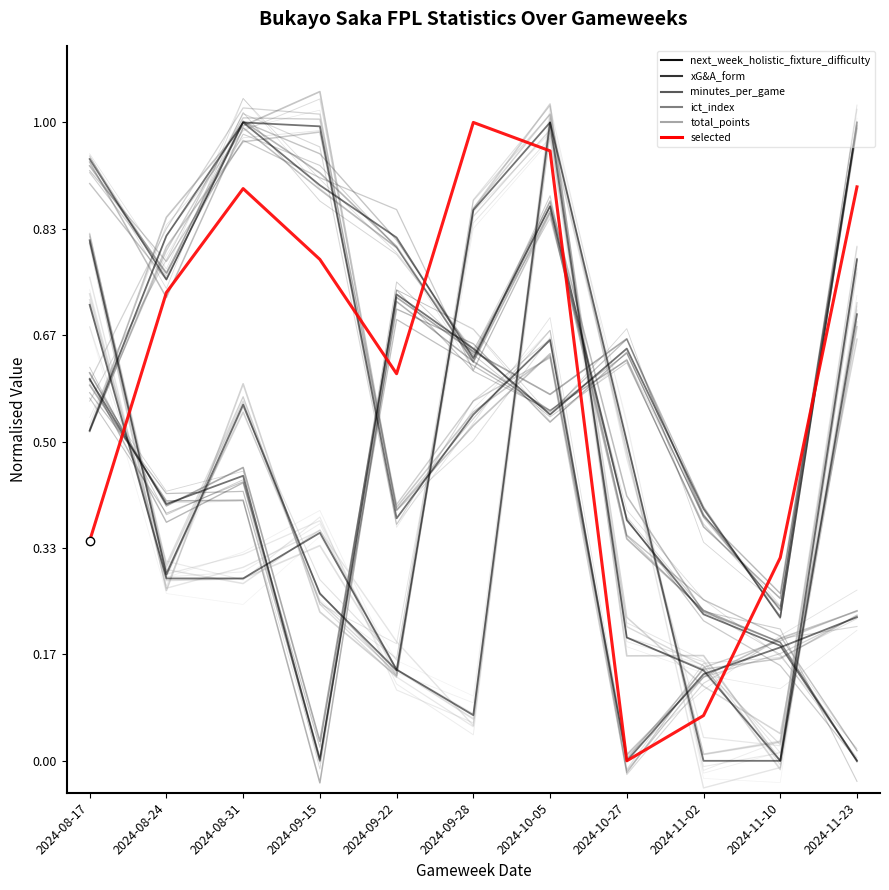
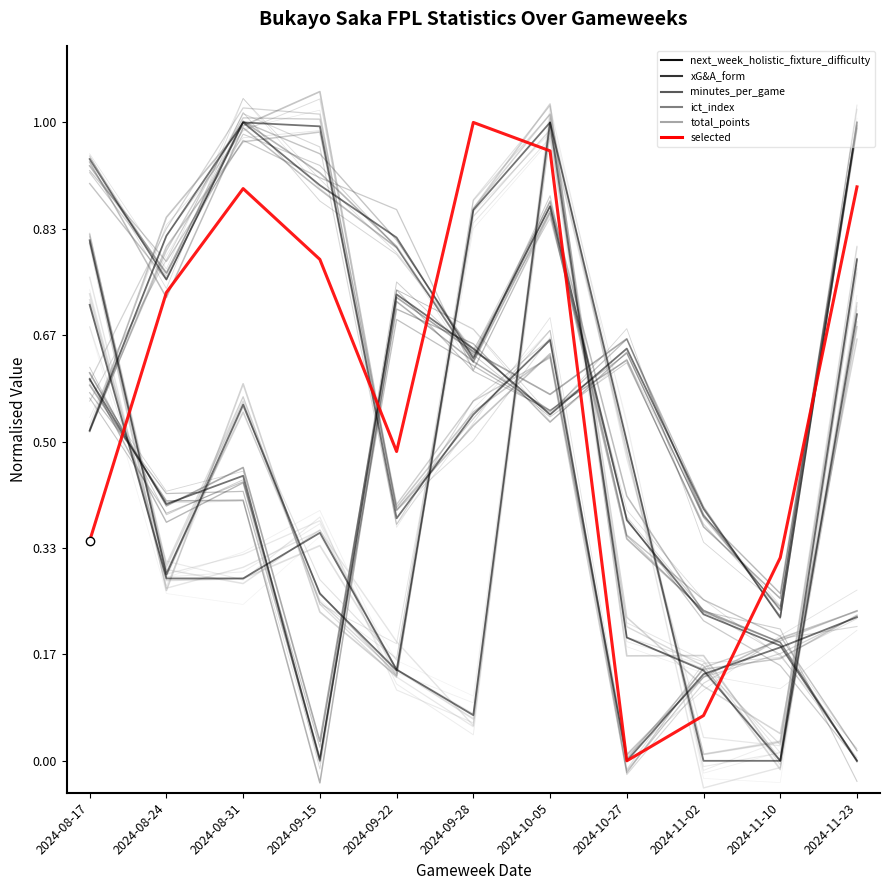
  {
    "selected": {
      "2024-08-24": 0.73,
      "2024-08-31": 0.90,
      "2024-09-15": 0.79,
-     "2024-09-22": 0.61,
+     "2024-09-22": 0.48,
      "2024-09-28": 1.00,
      "2024-10-05": 0.96,
      "2024-11-02": 0.07,
      "2024-11-10": 0.32,
      "2024-11-23": 0.90
    }
  }
